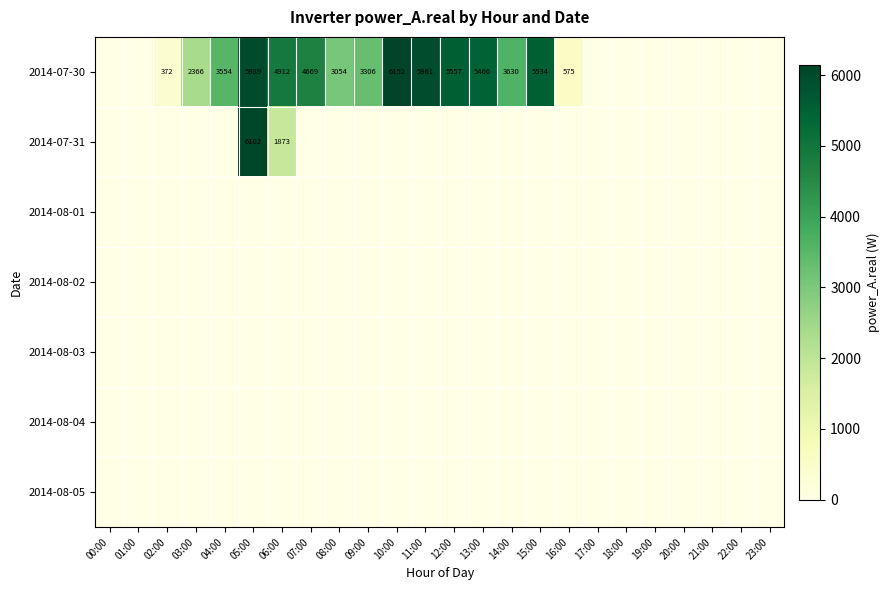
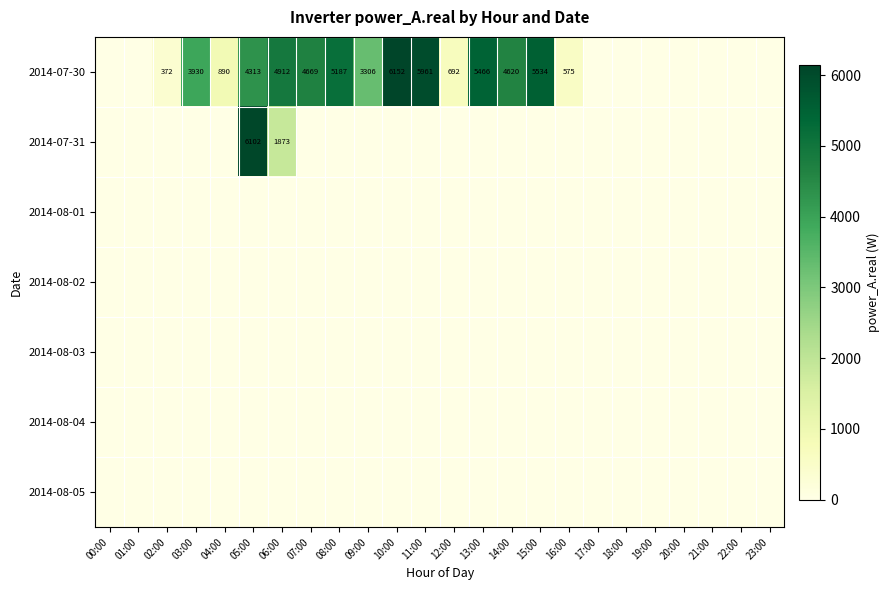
  {
    "2014-07-30": {
      "02:00": 372,
-     "03:00": 2366,
-     "04:00": 3554,
-     "05:00": 5989,
+     "03:00": 3930,
+     "04:00": 890,
+     "05:00": 4313,
      "06:00": 4912,
      "07:00": 4669,
-     "08:00": 3054,
+     "08:00": 5187,
      "09:00": 3306,
      "10:00": 6152,
      "11:00": 5961,
-     "12:00": 5557,
+     "12:00": 692,
      "13:00": 5466,
-     "14:00": 3630,
+     "14:00": 4620,
      "15:00": 5534,
      "16:00": 575
    },
    "2014-07-31": {
      "05:00": 6102,
      "06:00": 1873
    }
  }
